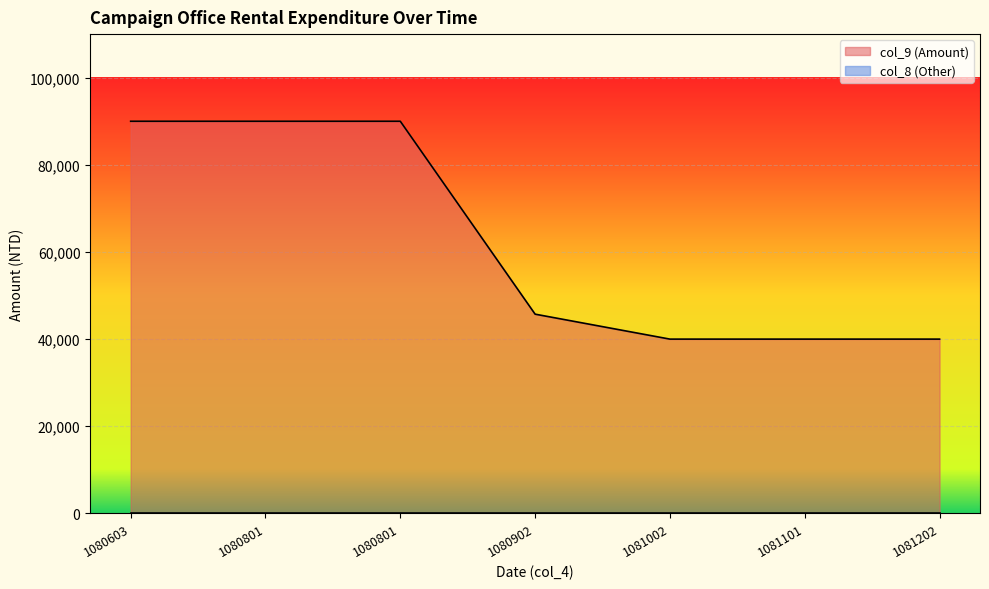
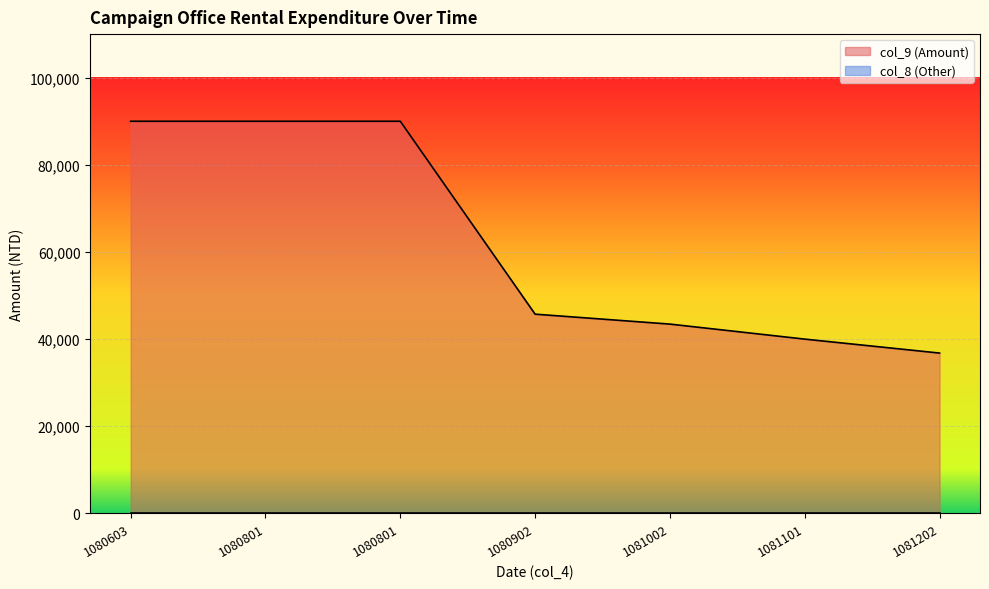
  {
    "col_9 (Amount)": {
      "1080603": "90,000",
      "1080902": "46,000",
-     "1081002": "40,000",
+     "1081002": "43,000",
      "1081101": "40,000",
-     "1081202": "40,000"
+     "1081202": "37,000"
    },
    "col_8 (Other)": {
      "1080603": "0",
      "1080902": "0",
      "1081002": "0",
      "1081101": "0",
      "1081202": "0"
    }
  }
